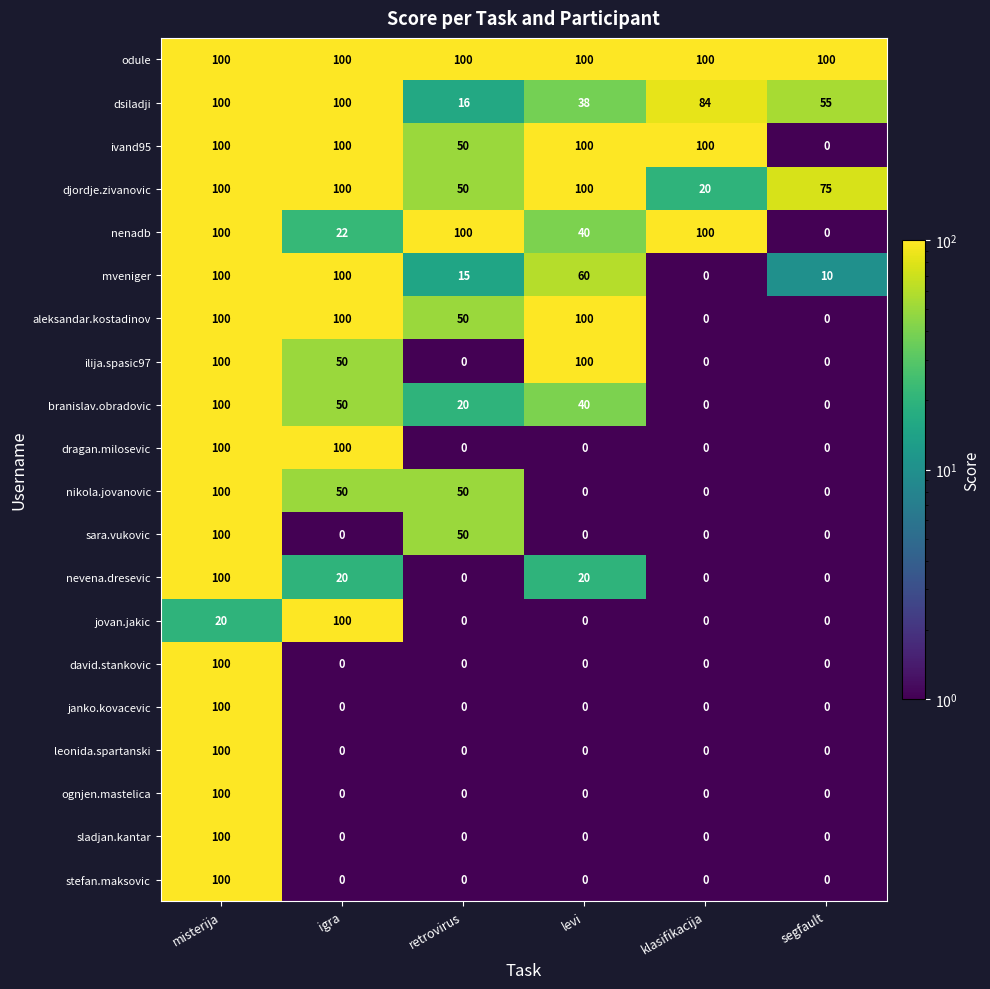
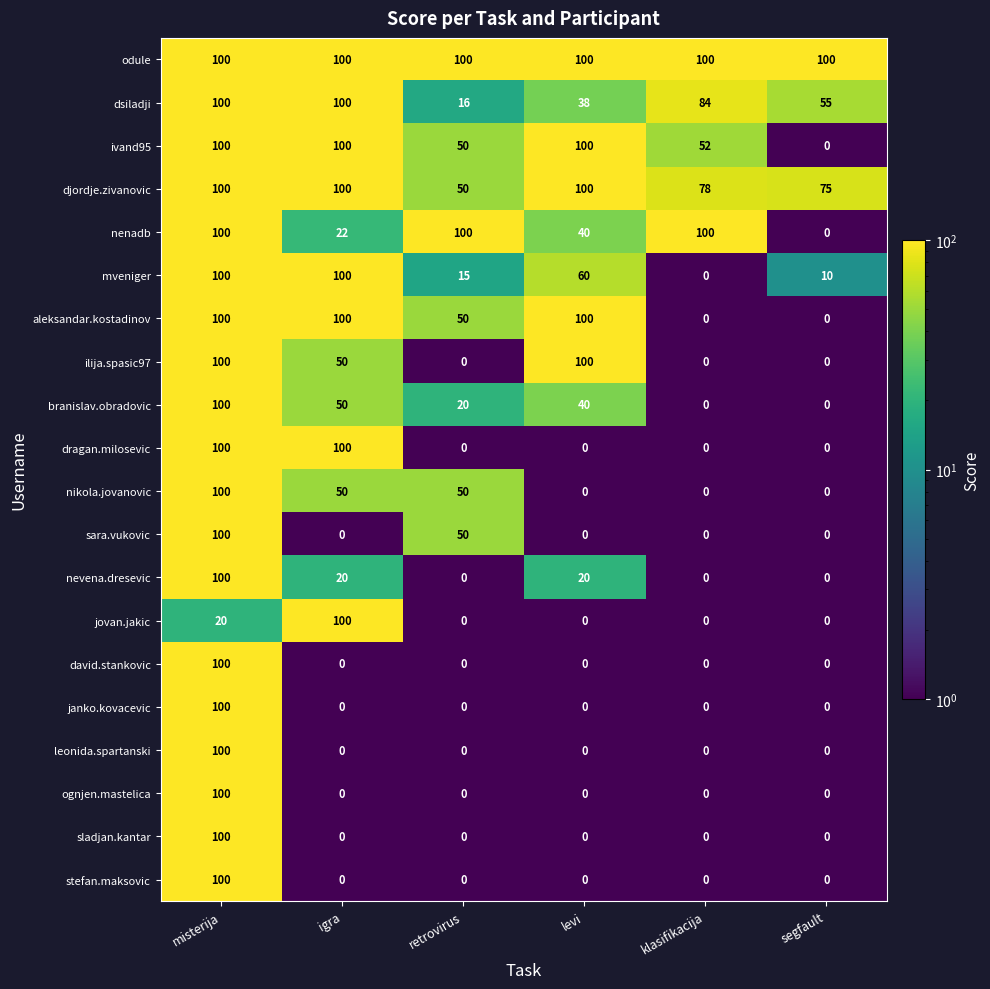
  {
    "odule": {
      "misterija": 100,
      "igra": 100,
      "retrovirus": 100,
      "levi": 100,
      "klasifikacija": 100,
      "segfault": 100
    },
    "dsiladji": {
      "misterija": 100,
      "igra": 100,
      "retrovirus": 16,
      "levi": 38,
      "klasifikacija": 84,
      "segfault": 55
    },
    "ivand95": {
      "misterija": 100,
      "igra": 100,
      "retrovirus": 50,
      "levi": 100,
-     "klasifikacija": 100,
+     "klasifikacija": 52,
      "segfault": 0
    },
    "djordje.zivanovic": {
      "misterija": 100,
      "igra": 100,
      "retrovirus": 50,
      "levi": 100,
-     "klasifikacija": 20,
+     "klasifikacija": 78,
      "segfault": 75
    },
    "nenadb": {
      "misterija": 100,
      "igra": 22,
      "retrovirus": 100,
      "levi": 40,
      "klasifikacija": 100,
      "segfault": 0
    },
    "mveniger": {
      "misterija": 100,
      "igra": 100,
      "retrovirus": 15,
      "levi": 60,
      "klasifikacija": 0,
      "segfault": 10
    },
    "aleksandar.kostadinov": {
      "misterija": 100,
      "igra": 100,
      "retrovirus": 50,
      "levi": 100,
      "klasifikacija": 0,
      "segfault": 0
    },
    "ilija.spasic97": {
      "misterija": 100,
      "igra": 50,
      "retrovirus": 0,
      "levi": 100,
      "klasifikacija": 0,
      "segfault": 0
    },
    "branislav.obradovic": {
      "misterija": 100,
      "igra": 50,
      "retrovirus": 20,
      "levi": 40,
      "klasifikacija": 0,
      "segfault": 0
    },
    "dragan.milosevic": {
      "misterija": 100,
      "igra": 100,
      "retrovirus": 0,
      "levi": 0,
      "klasifikacija": 0,
      "segfault": 0
    },
    "nikola.jovanovic": {
      "misterija": 100,
      "igra": 50,
      "retrovirus": 50,
      "levi": 0,
      "klasifikacija": 0,
      "segfault": 0
    },
    "sara.vukovic": {
      "misterija": 100,
      "igra": 0,
      "retrovirus": 50,
      "levi": 0,
      "klasifikacija": 0,
      "segfault": 0
    },
    "nevena.dresevic": {
      "misterija": 100,
      "igra": 20,
      "retrovirus": 0,
      "levi": 20,
      "klasifikacija": 0,
      "segfault": 0
    },
    "jovan.jakic": {
      "misterija": 20,
      "igra": 100,
      "retrovirus": 0,
      "levi": 0,
      "klasifikacija": 0,
      "segfault": 0
    },
    "david.stankovic": {
      "misterija": 100,
      "igra": 0,
      "retrovirus": 0,
      "levi": 0,
      "klasifikacija": 0,
      "segfault": 0
    },
    "janko.kovacevic": {
      "misterija": 100,
      "igra": 0,
      "retrovirus": 0,
      "levi": 0,
      "klasifikacija": 0,
      "segfault": 0
    },
    "leonida.spartanski": {
      "misterija": 100,
      "igra": 0,
      "retrovirus": 0,
      "levi": 0,
      "klasifikacija": 0,
      "segfault": 0
    },
    "ognjen.mastelica": {
      "misterija": 100,
      "igra": 0,
      "retrovirus": 0,
      "levi": 0,
      "klasifikacija": 0,
      "segfault": 0
    },
    "sladjan.kantar": {
      "misterija": 100,
      "igra": 0,
      "retrovirus": 0,
      "levi": 0,
      "klasifikacija": 0,
      "segfault": 0
    },
    "stefan.maksovic": {
      "misterija": 100,
      "igra": 0,
      "retrovirus": 0,
      "levi": 0,
      "klasifikacija": 0,
      "segfault": 0
    }
  }
